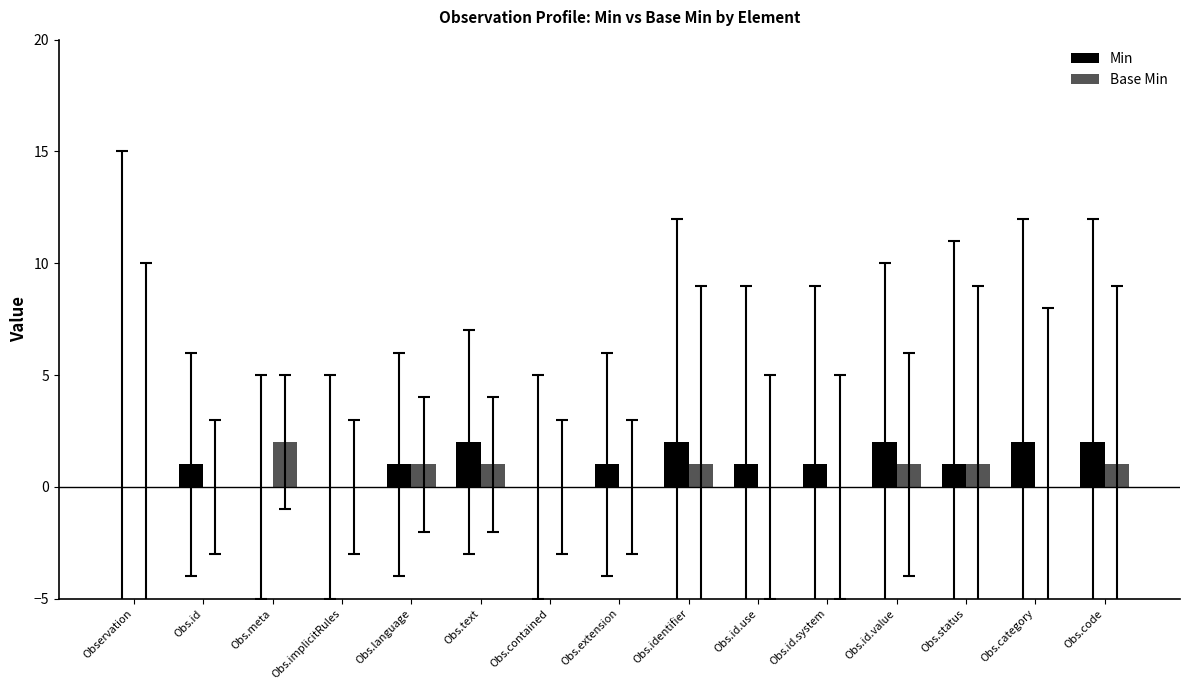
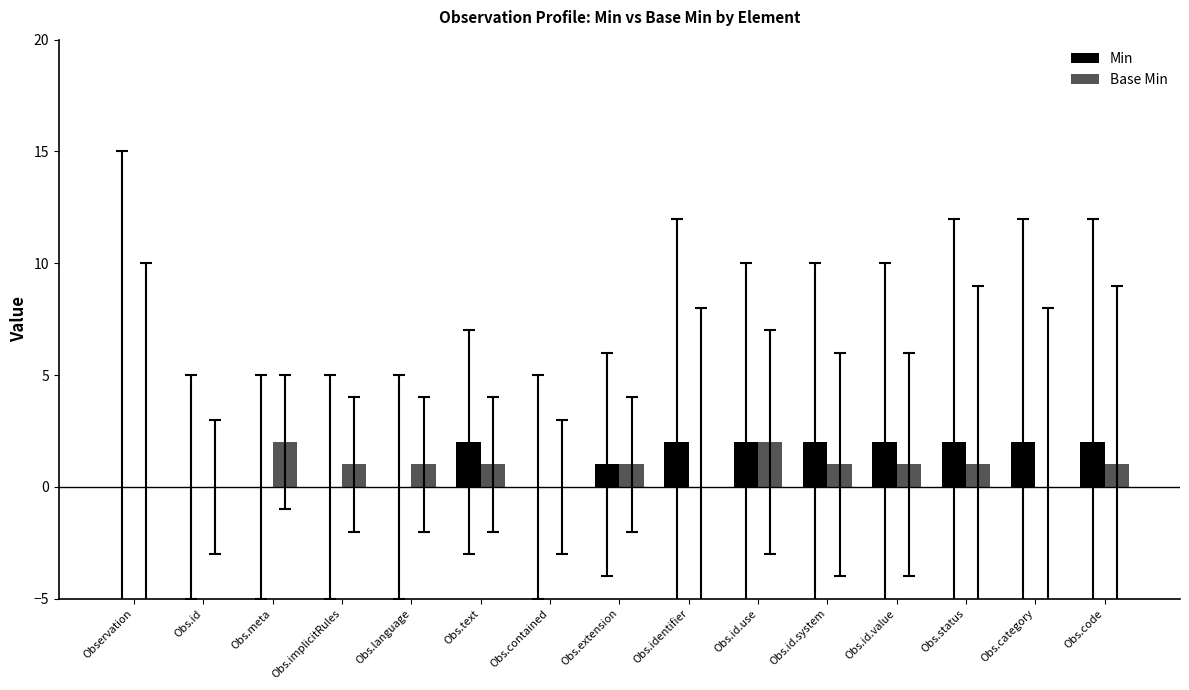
  {
    "Min": {
      "Observation": 0,
-     "Obs.id": 1,
+     "Obs.id": 0,
      "Obs.meta": 0,
      "Obs.implicitRules": 0,
-     "Obs.language": 1,
+     "Obs.language": 0,
      "Obs.text": 2,
      "Obs.contained": 0,
      "Obs.extension": 1,
      "Obs.identifier": 2,
-     "Obs.id.use": 1,
-     "Obs.id.system": 1,
+     "Obs.id.use": 2,
+     "Obs.id.system": 2,
      "Obs.id.value": 2,
-     "Obs.status": 1,
+     "Obs.status": 2,
      "Obs.category": 2,
      "Obs.code": 2
    },
    "Base Min": {
      "Observation": 0,
      "Obs.id": 0,
      "Obs.meta": 2,
-     "Obs.implicitRules": 0,
+     "Obs.implicitRules": 1,
      "Obs.language": 1,
      "Obs.text": 1,
      "Obs.contained": 0,
-     "Obs.extension": 0,
-     "Obs.identifier": 1,
-     "Obs.id.use": 0,
-     "Obs.id.system": 0,
+     "Obs.extension": 1,
+     "Obs.identifier": 0,
+     "Obs.id.use": 2,
+     "Obs.id.system": 1,
      "Obs.id.value": 1,
      "Obs.status": 1,
      "Obs.category": 0,
      "Obs.code": 1
    }
  }
